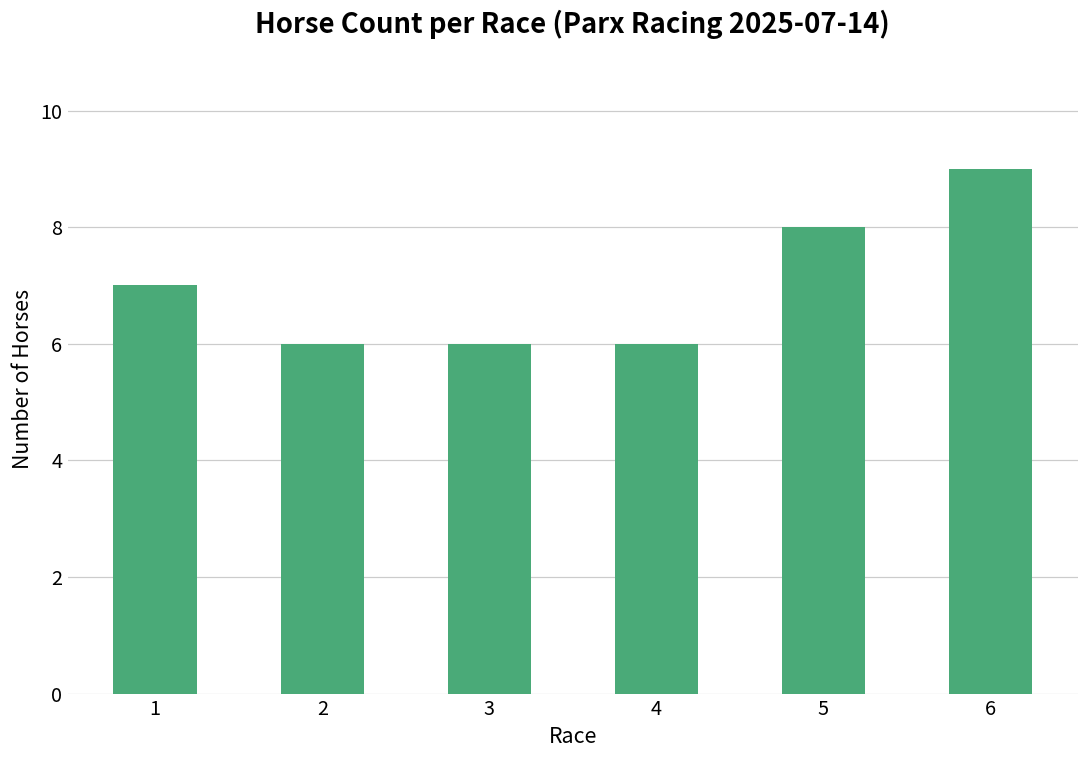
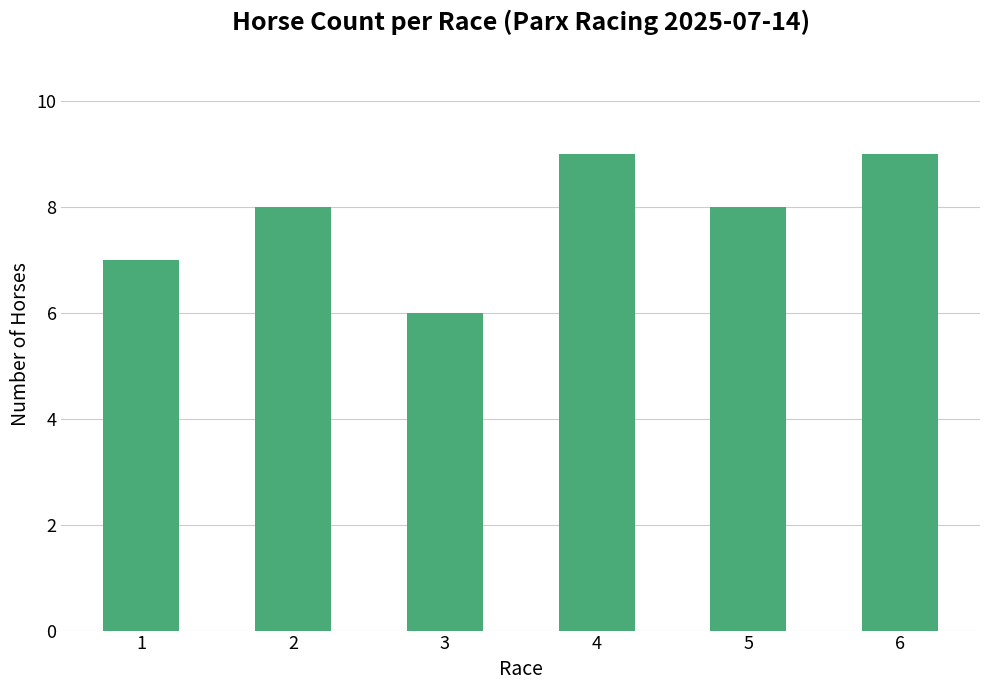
  {
    "1": 7,
-   "2": 6,
+   "2": 8,
    "3": 6,
-   "4": 6,
+   "4": 9,
    "5": 8,
    "6": 9
  }
